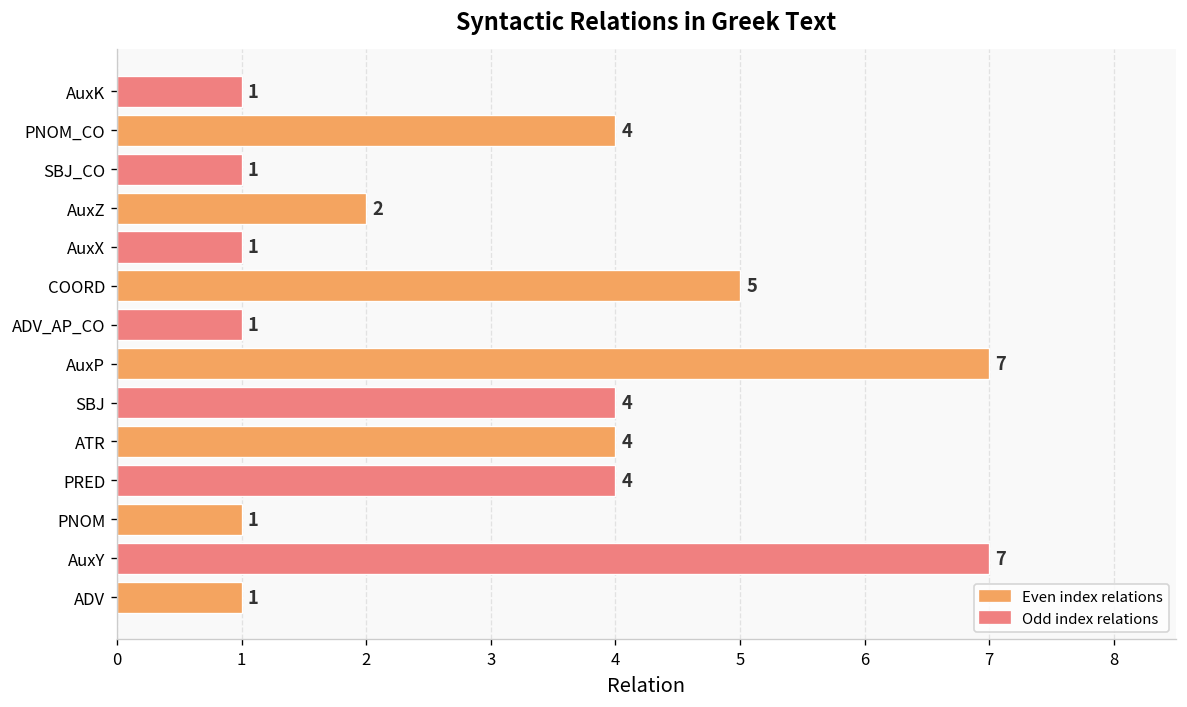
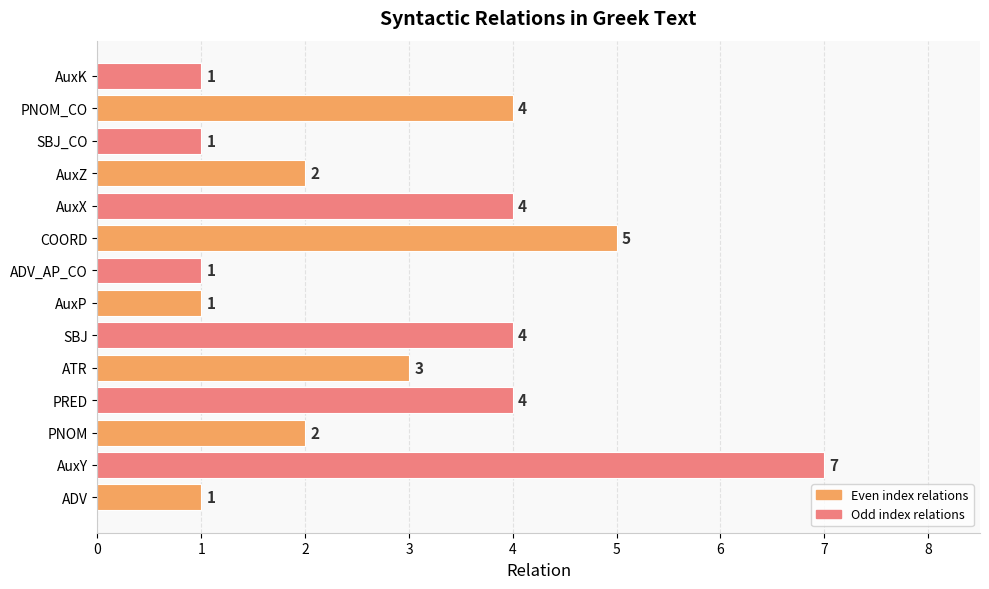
  {
    "AuxK": 1,
    "PNOM_CO": 4,
    "SBJ_CO": 1,
    "AuxZ": 2,
-   "AuxX": 1,
+   "AuxX": 4,
    "COORD": 5,
    "ADV_AP_CO": 1,
-   "AuxP": 7,
+   "AuxP": 1,
    "SBJ": 4,
-   "ATR": 4,
+   "ATR": 3,
    "PRED": 4,
-   "PNOM": 1,
+   "PNOM": 2,
    "AuxY": 7,
    "ADV": 1
  }
